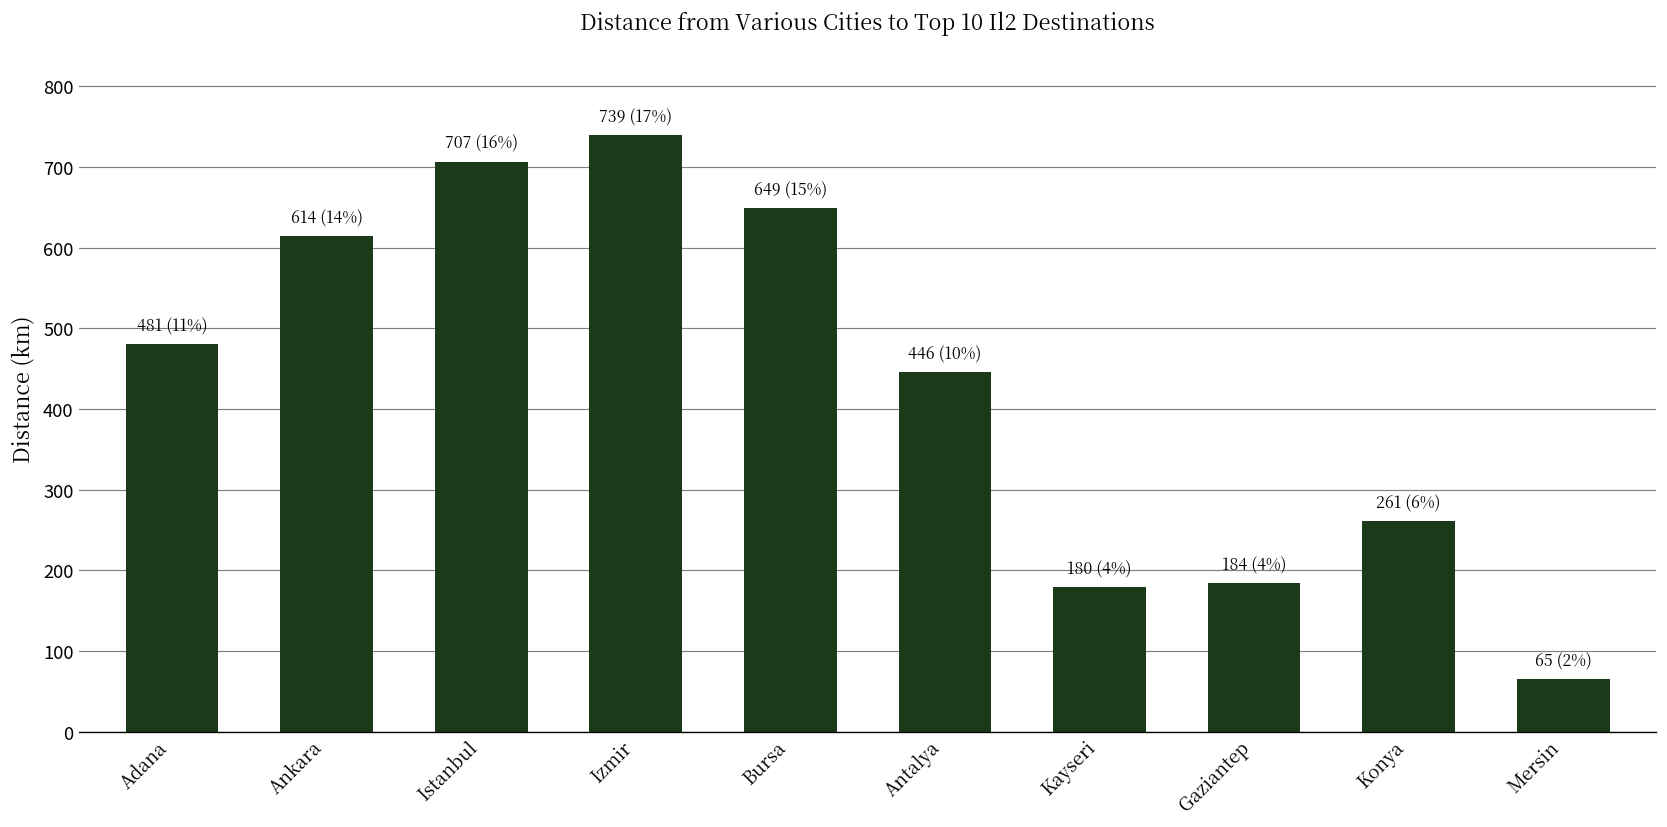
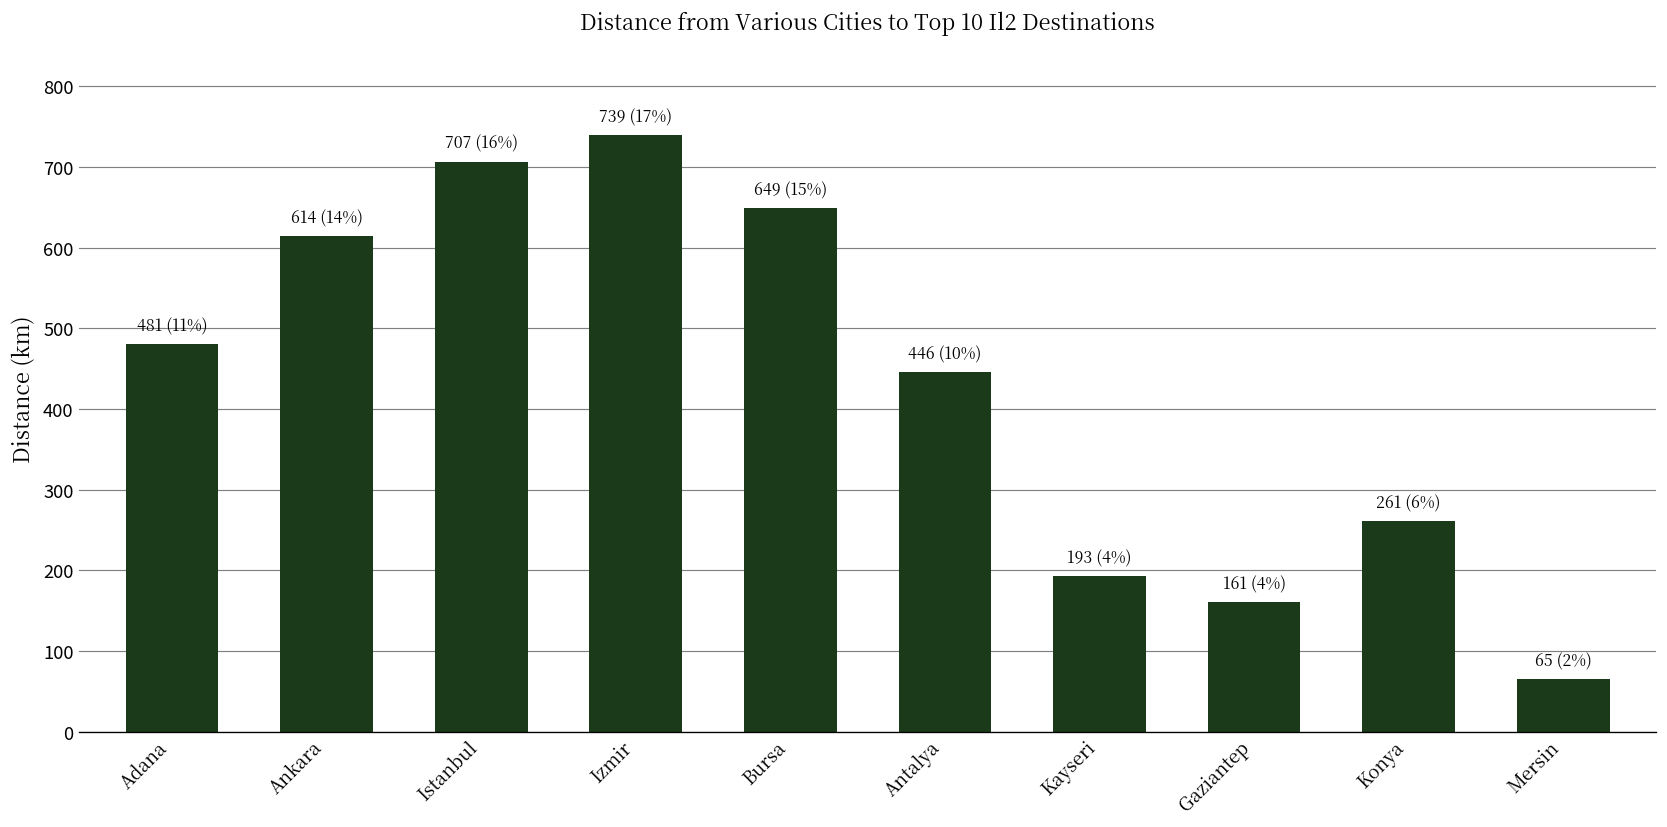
  {
    "Adana": 481,
    "Ankara": 614,
    "Istanbul": 707,
    "Izmir": 739,
    "Bursa": 649,
    "Antalya": 446,
-   "Kayseri": 180,
-   "Gaziantep": 184,
+   "Kayseri": 193,
+   "Gaziantep": 161,
    "Konya": 261,
    "Mersin": 65
  }
